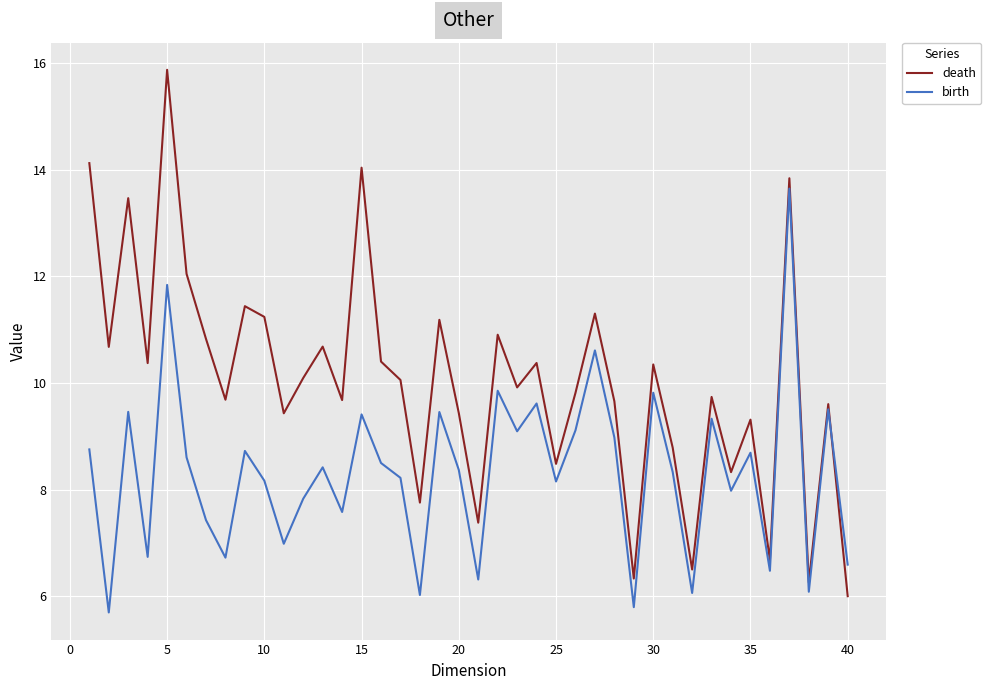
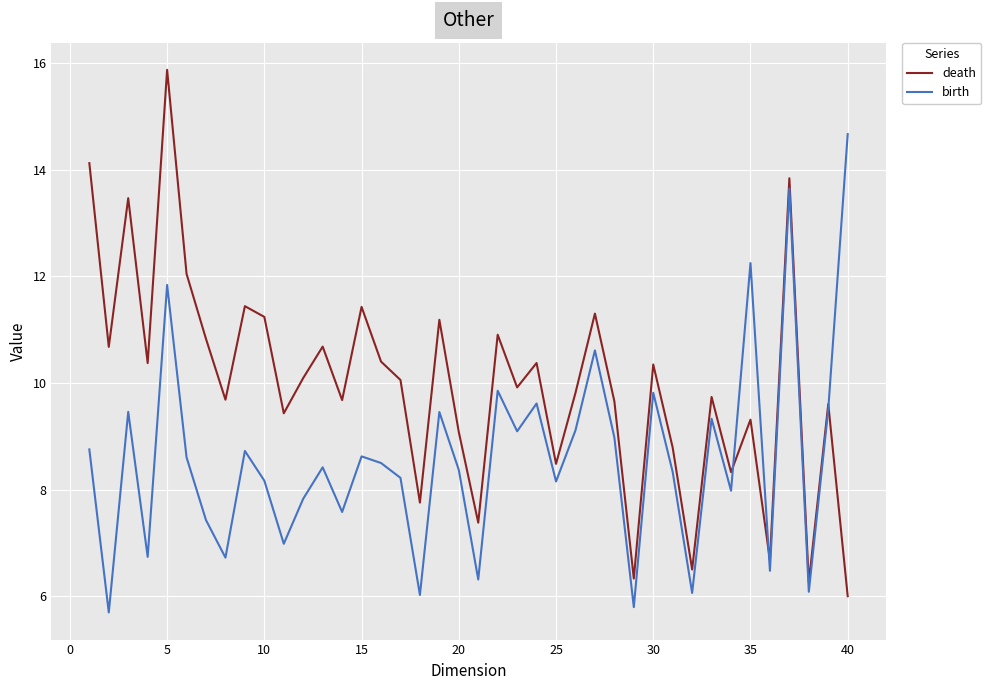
  {
    "death": {
      "5": 15.9,
      "10": 11.2,
-     "15": 14.0,
-     "20": 9.4,
+     "15": 11.4,
+     "20": 9.1,
      "25": 8.5,
      "30": 10.3,
      "35": 9.3,
      "40": 6.0
    },
    "birth": {
      "5": 11.8,
      "10": 8.2,
-     "15": 9.4,
+     "15": 8.6,
      "20": 8.4,
      "25": 8.2,
      "30": 9.8,
-     "35": 8.7,
-     "40": 6.6
+     "35": 12.2,
+     "40": 14.7
    }
  }
